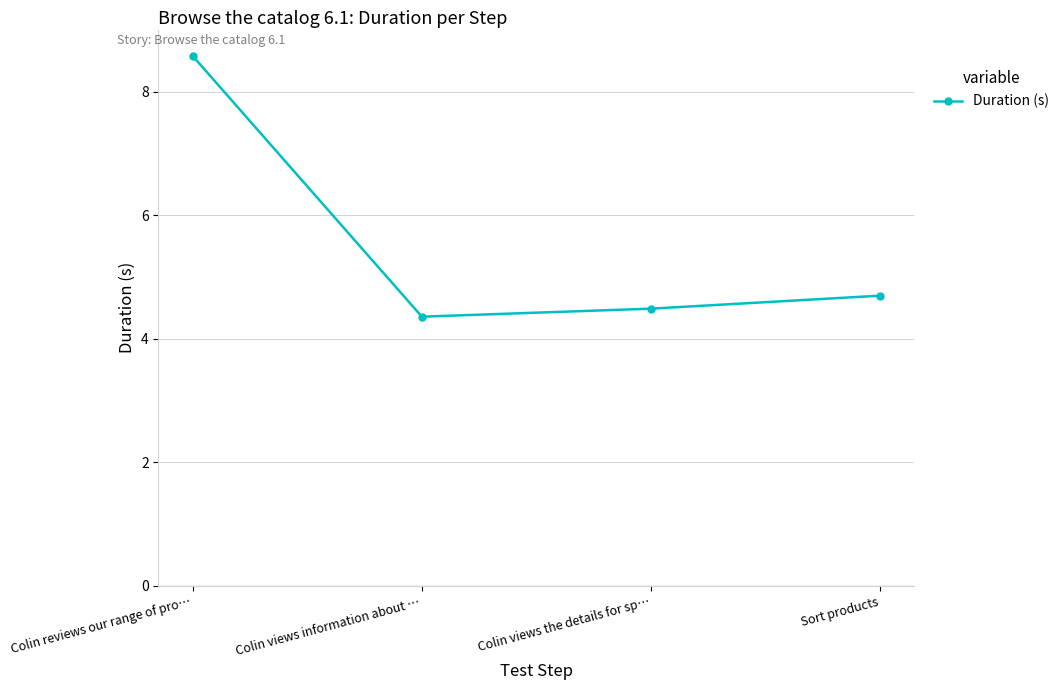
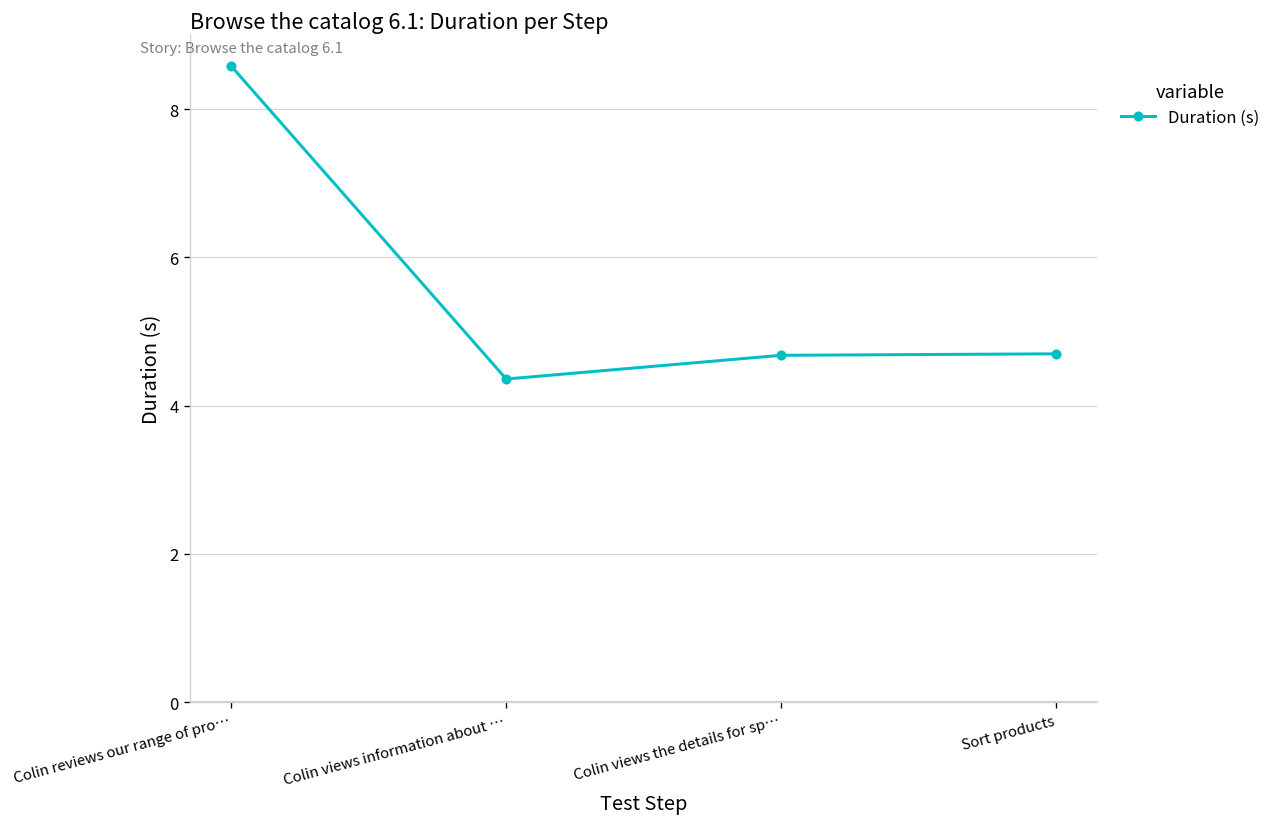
  {
    "Colin reviews our range of pro…": 8.6,
    "Colin views information about …": 4.4,
-   "Colin views the details for sp…": 4.5,
+   "Colin views the details for sp…": 4.7,
    "Sort products": 4.7
  }
